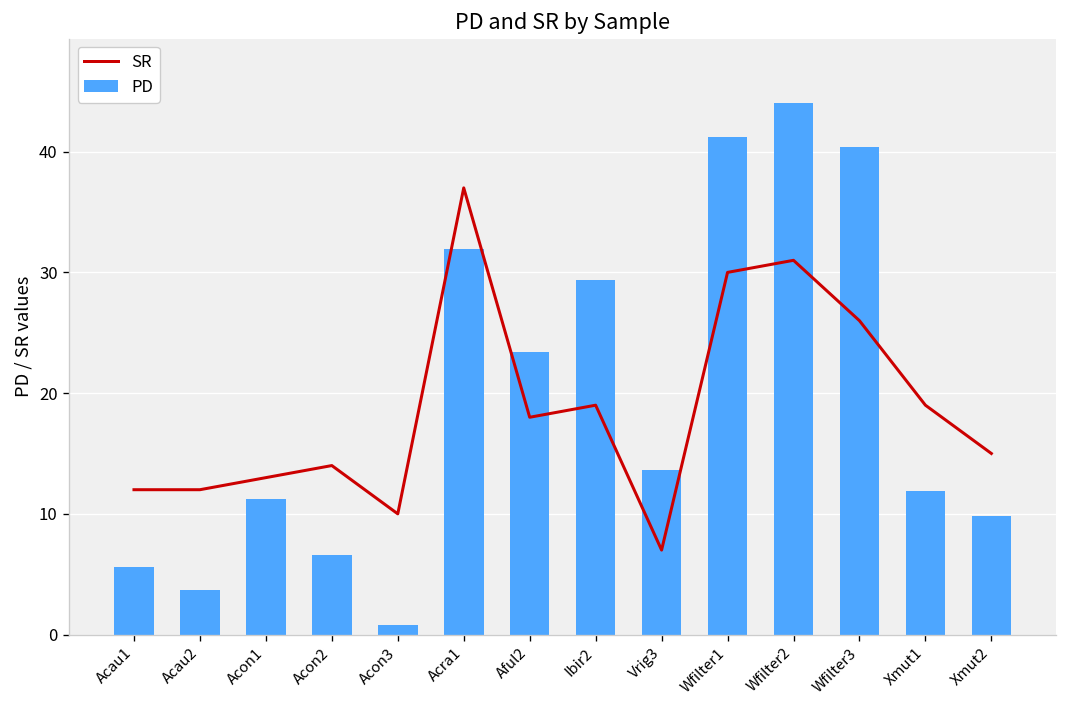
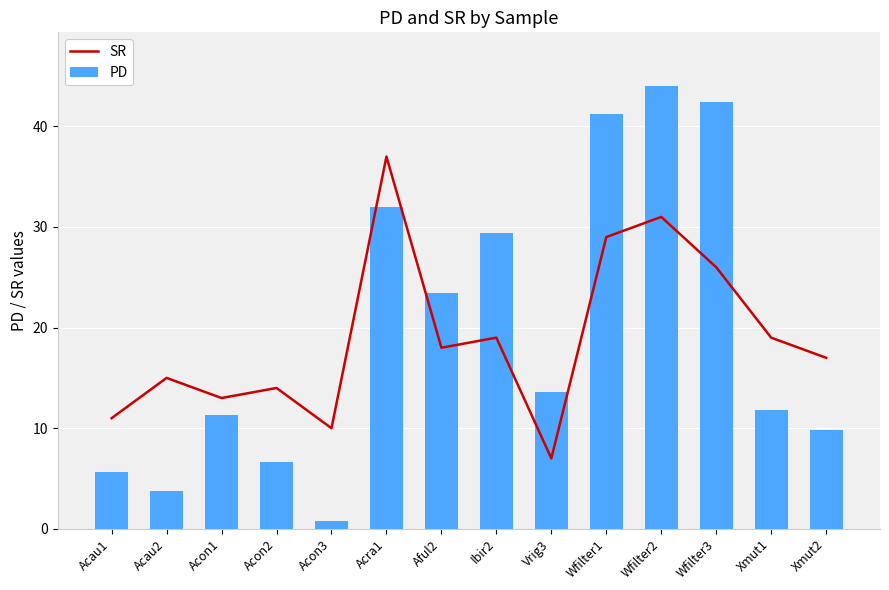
  {
    "SR": {
-     "Acau1": 12,
-     "Acau2": 12,
+     "Acau1": 11,
+     "Acau2": 15,
      "Acon1": 13,
      "Acon2": 14,
      "Acon3": 10,
      "Acra1": 37,
      "Aful2": 18,
      "Ibir2": 19,
      "Vrig3": 7,
-     "Wfilter1": 30,
+     "Wfilter1": 29,
      "Wfilter2": 31,
      "Wfilter3": 26,
      "Xmut1": 19,
-     "Xmut2": 15
+     "Xmut2": 17
    },
    "PD": {
      "Acau1": 5.6,
      "Acau2": 3.7,
      "Acon1": 11.3,
      "Acon2": 6.6,
      "Acon3": 0.8,
      "Acra1": 32.0,
      "Aful2": 23.4,
      "Ibir2": 29.4,
      "Vrig3": 13.6,
      "Wfilter1": 41.2,
      "Wfilter2": 44.1,
-     "Wfilter3": 40.4,
+     "Wfilter3": 42.4,
      "Xmut1": 11.9,
      "Xmut2": 9.9
    }
  }
